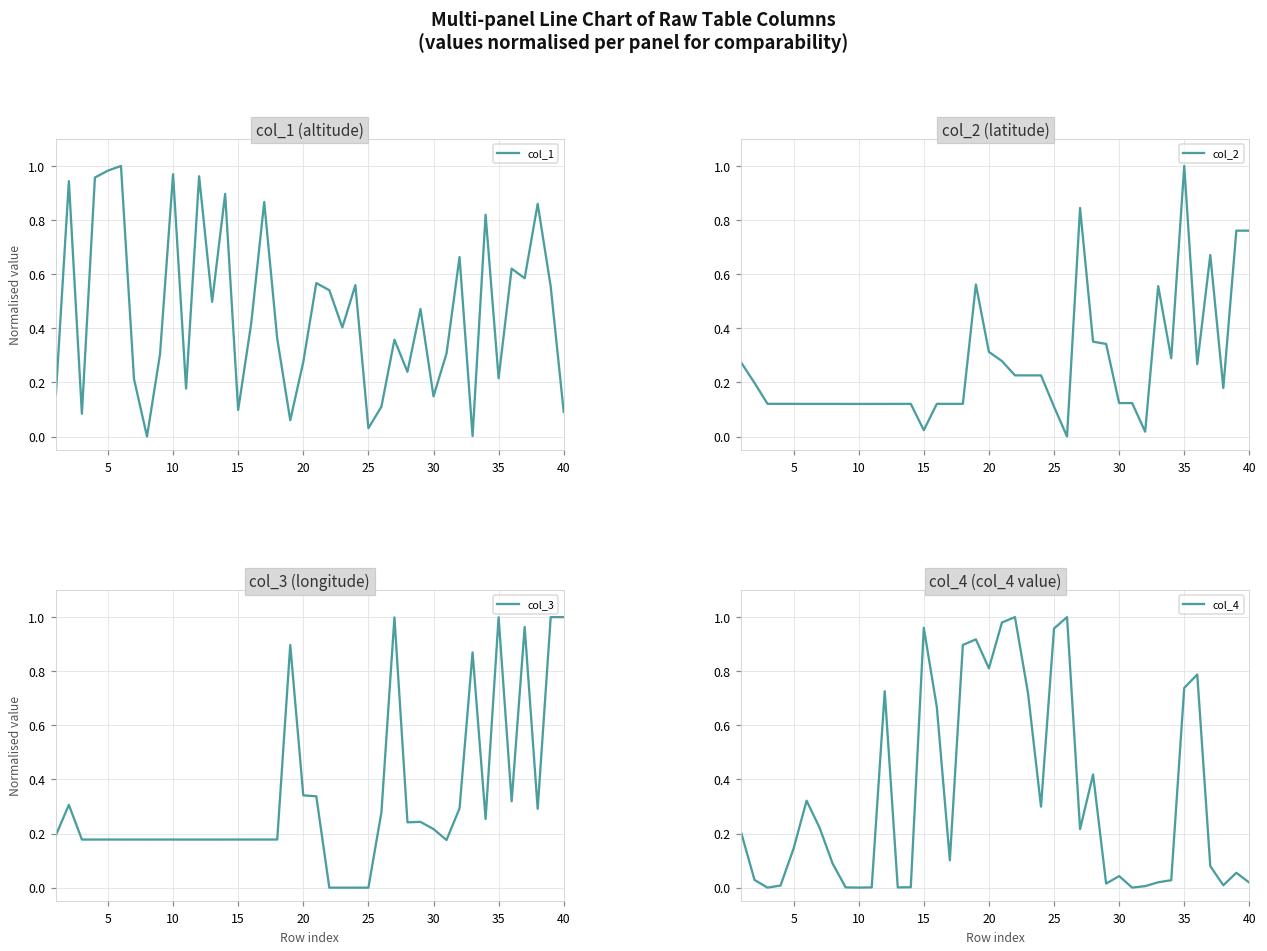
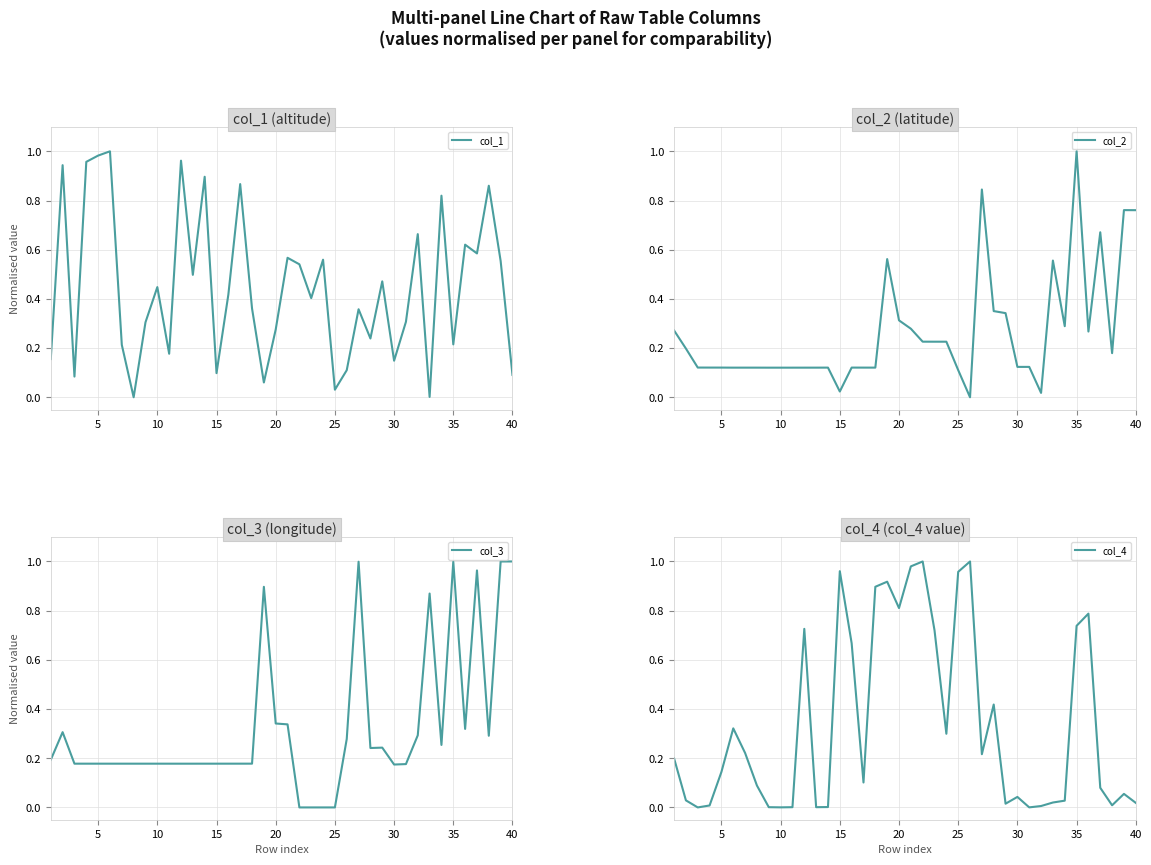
  {
    "col_1 (altitude)": {
      "5": 0.98,
-     "10": 0.97,
+     "10": 0.45,
      "15": 0.10,
      "20": 0.28,
      "25": 0.03,
      "30": 0.15,
      "35": 0.22,
      "40": 0.09
    },
    "col_2 (latitude)": {
      "5": 0.12,
      "10": 0.12,
      "15": 0.02,
      "20": 0.31,
      "25": 0.11,
      "30": 0.12,
      "35": 1.00,
      "40": 0.76
    },
    "col_3 (longitude)": {
      "5": 0.18,
      "10": 0.18,
      "15": 0.18,
      "20": 0.34,
      "25": 0.00,
-     "30": 0.22,
+     "30": 0.17,
      "35": 1.00,
      "40": 1.00
    },
    "col_4 (col_4 value)": {
      "5": 0.14,
      "10": 0.00,
      "15": 0.96,
      "20": 0.81,
      "25": 0.96,
      "30": 0.04,
      "35": 0.74,
      "40": 0.02
    }
  }
